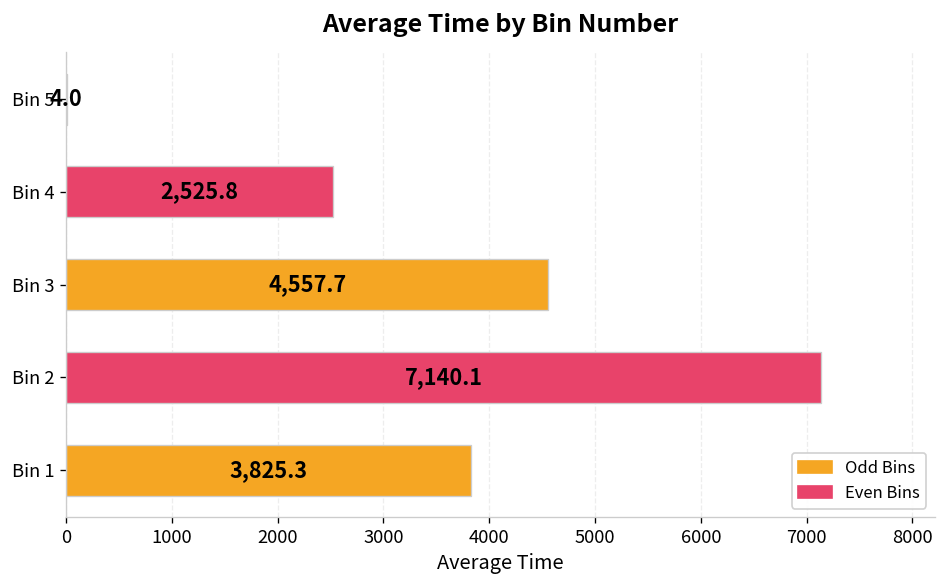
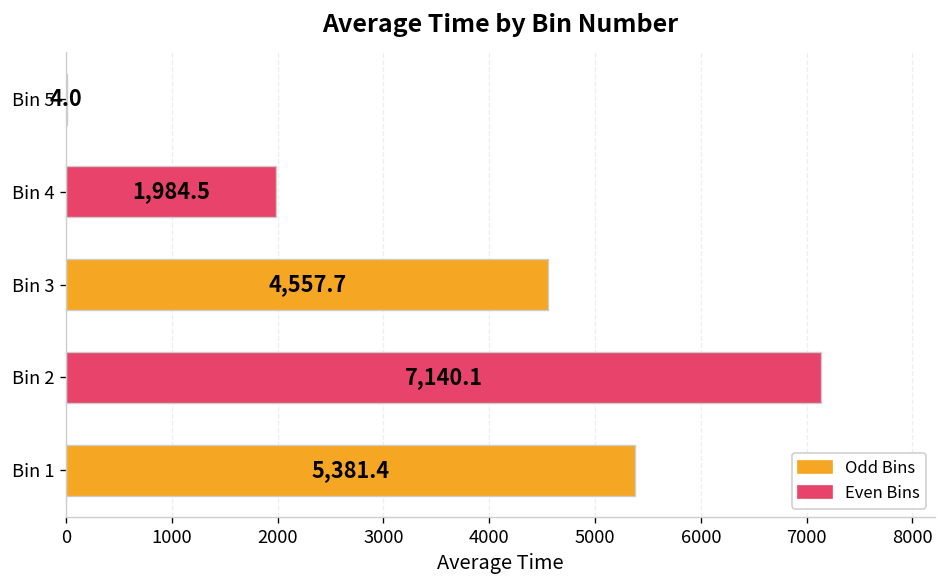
  {
    "Bin 5": "4.0",
-   "Bin 4": "2,525.8",
+   "Bin 4": "1,984.5",
    "Bin 3": "4,557.7",
    "Bin 2": "7,140.1",
-   "Bin 1": "3,825.3"
+   "Bin 1": "5,381.4"
  }
